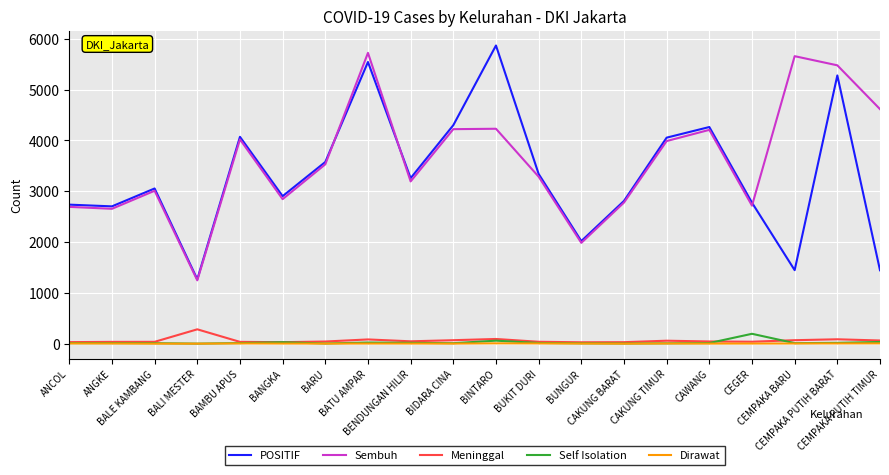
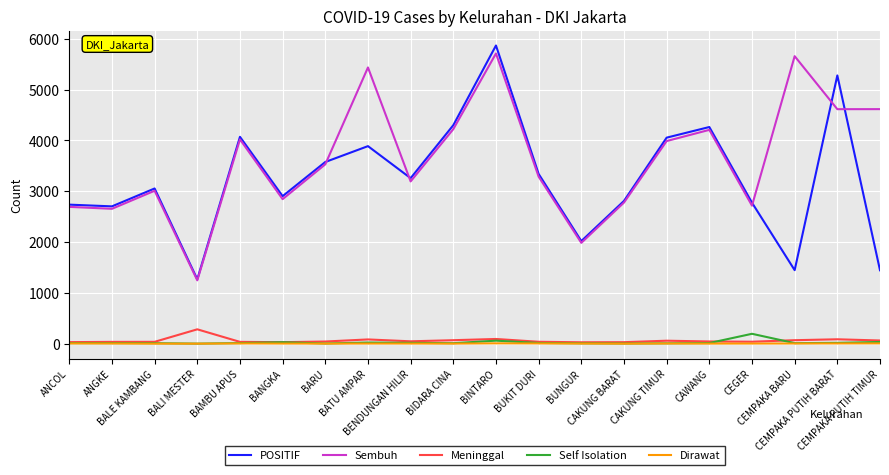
  {
    "POSITIF": {
      "BANGKA": 2900,
-     "BATU AMPAR": 5500,
+     "BATU AMPAR": 3900,
      "BENDUNGAN HILIR": 3300,
      "BIDARA CINA": 4300,
      "BINTARO": 5900,
      "BUKIT DURI": 3300,
      "CAKUNG TIMUR": 4100,
      "CAWANG": 4300,
      "CEGER": 2800,
      "CEMPAKA BARU": 1400,
      "CEMPAKA PUTIH BARAT": 5300,
      "CEMPAKA PUTIH TIMUR": 1400
    },
    "Sembuh": {
      "BANGKA": 2800,
-     "BATU AMPAR": 5700,
+     "BATU AMPAR": 5400,
      "BENDUNGAN HILIR": 3200,
      "BIDARA CINA": 4200,
-     "BINTARO": 4200,
+     "BINTARO": 5700,
      "BUKIT DURI": 3300,
      "CAKUNG TIMUR": 4000,
      "CAWANG": 4200,
      "CEGER": 2700,
      "CEMPAKA BARU": 5700,
-     "CEMPAKA PUTIH BARAT": 5500,
+     "CEMPAKA PUTIH BARAT": 4600,
      "CEMPAKA PUTIH TIMUR": 4600
    },
    "Meninggal": {
      "BALI MESTER": 300,
      "BATU AMPAR": 100,
      "BIDARA CINA": 100,
      "CAKUNG TIMUR": 100,
      "CEMPAKA BARU": 100,
      "CEMPAKA PUTIH BARAT": 100
    },
    "Self Isolation": {
      "CEGER": 200
    },
    "Dirawat": {
      "BINTARO": 0
    }
  }
